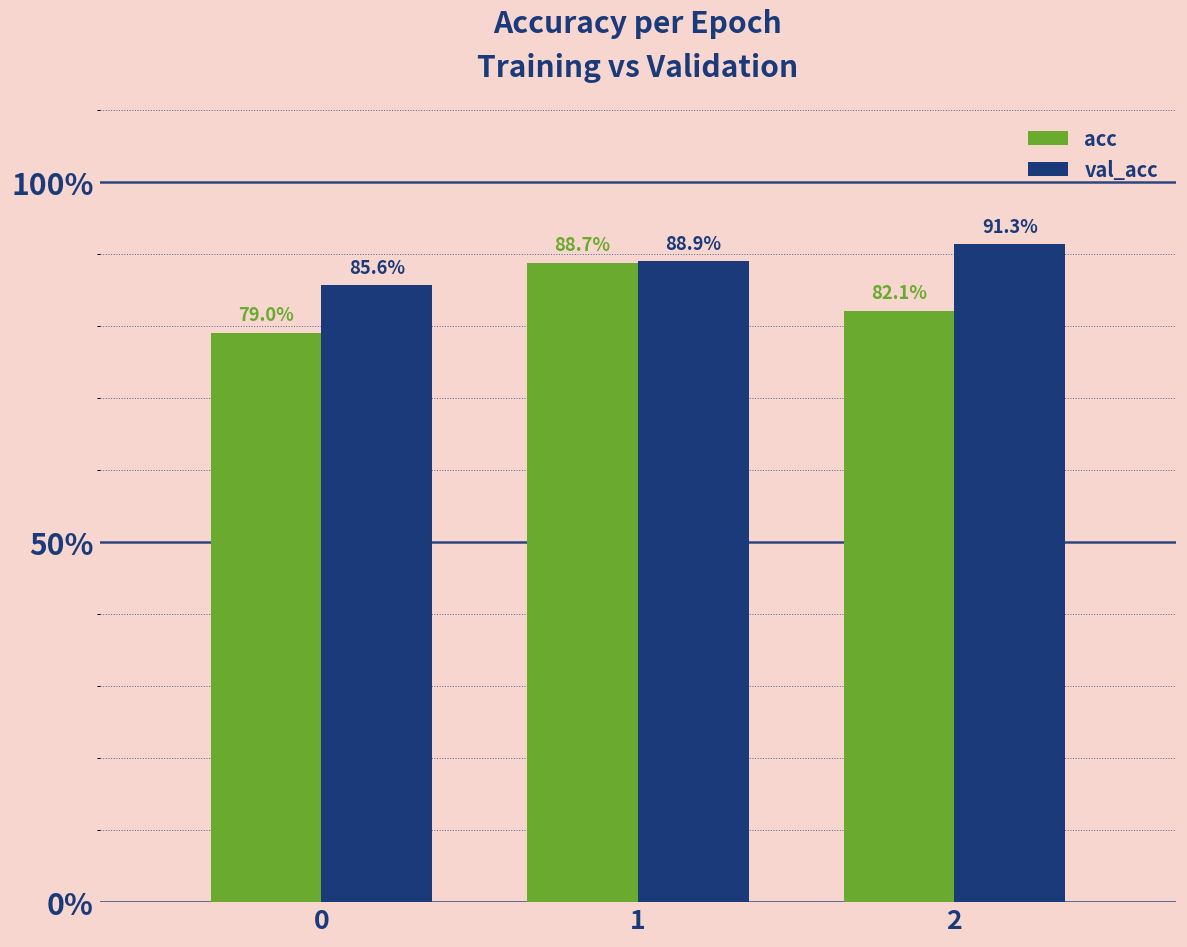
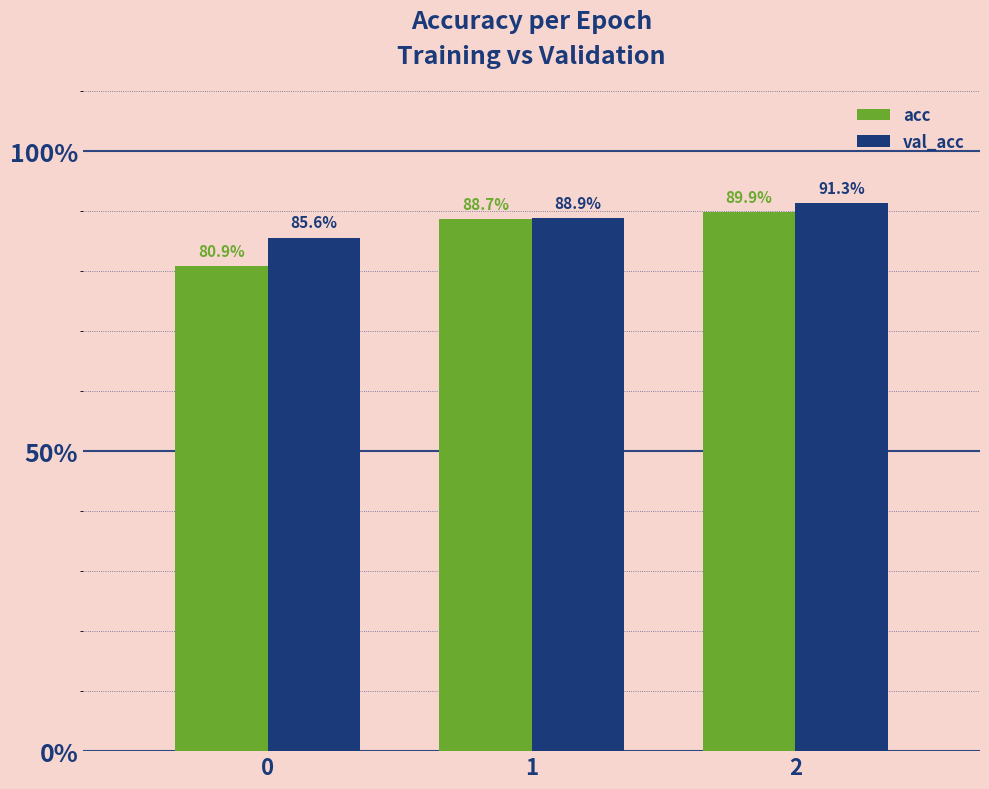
  {
    "acc": {
-     "0": "79.0%",
+     "0": "80.9%",
      "1": "88.7%",
-     "2": "82.1%"
+     "2": "89.9%"
    },
    "val_acc": {
      "0": "85.6%",
      "1": "88.9%",
      "2": "91.3%"
    }
  }
